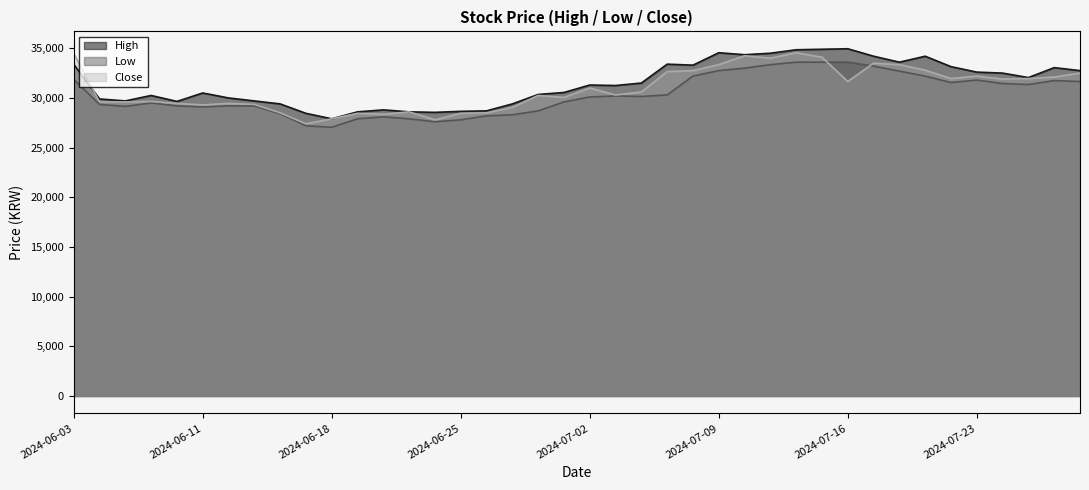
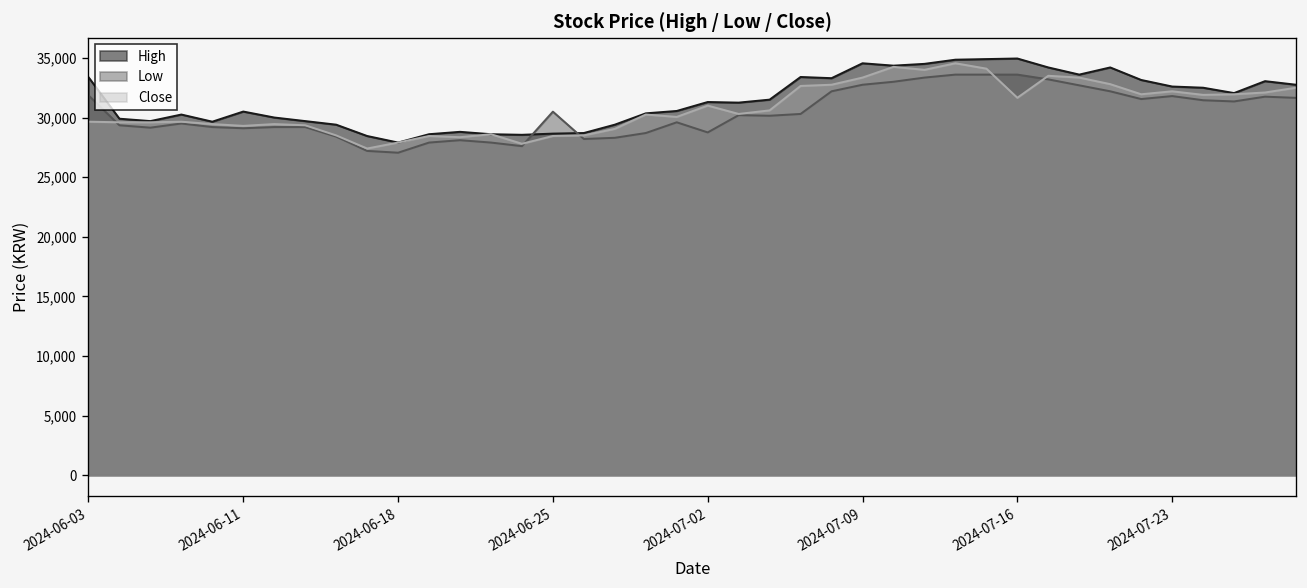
  {
    "High": {
      "2024-06-03": "33,000",
      "2024-06-11": "31,000",
      "2024-07-02": "31,000",
      "2024-07-09": "35,000",
      "2024-07-16": "35,000",
      "2024-07-23": "33,000"
    },
    "Low": {
      "2024-06-03": "32,000",
      "2024-06-18": "27,000",
-     "2024-06-25": "28,000",
-     "2024-07-02": "30,000",
+     "2024-06-25": "30,000",
+     "2024-07-02": "29,000",
      "2024-07-09": "33,000",
      "2024-07-16": "34,000",
      "2024-07-23": "32,000"
    },
    "Close": {
-     "2024-06-03": "34,000",
+     "2024-06-03": "30,000",
      "2024-07-02": "31,000",
      "2024-07-09": "33,000",
      "2024-07-16": "32,000",
      "2024-07-23": "32,000"
    }
  }
